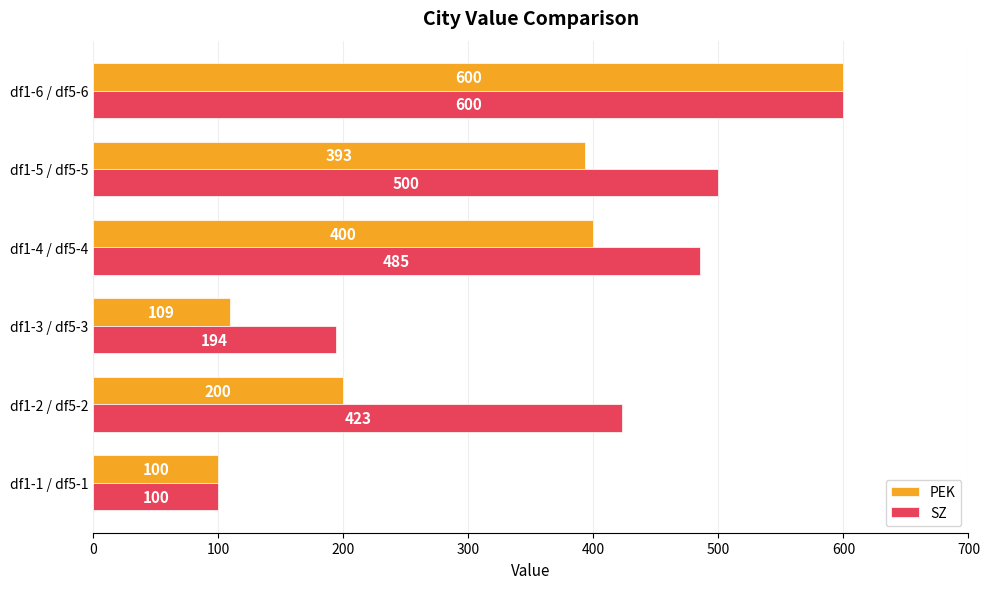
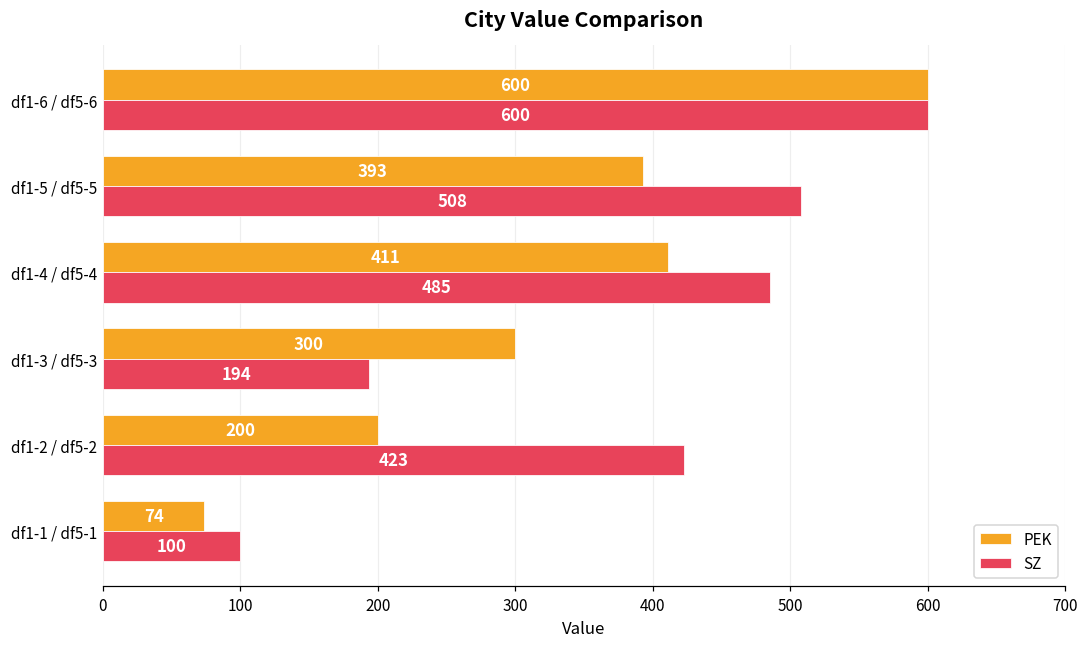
  {
    "PEK": {
      "df1-6 / df5-6": 600,
      "df1-5 / df5-5": 393,
-     "df1-4 / df5-4": 400,
-     "df1-3 / df5-3": 109,
+     "df1-4 / df5-4": 411,
+     "df1-3 / df5-3": 300,
      "df1-2 / df5-2": 200,
-     "df1-1 / df5-1": 100
+     "df1-1 / df5-1": 74
    },
    "SZ": {
      "df1-6 / df5-6": 600,
-     "df1-5 / df5-5": 500,
+     "df1-5 / df5-5": 508,
      "df1-4 / df5-4": 485,
      "df1-3 / df5-3": 194,
      "df1-2 / df5-2": 423,
      "df1-1 / df5-1": 100
    }
  }
